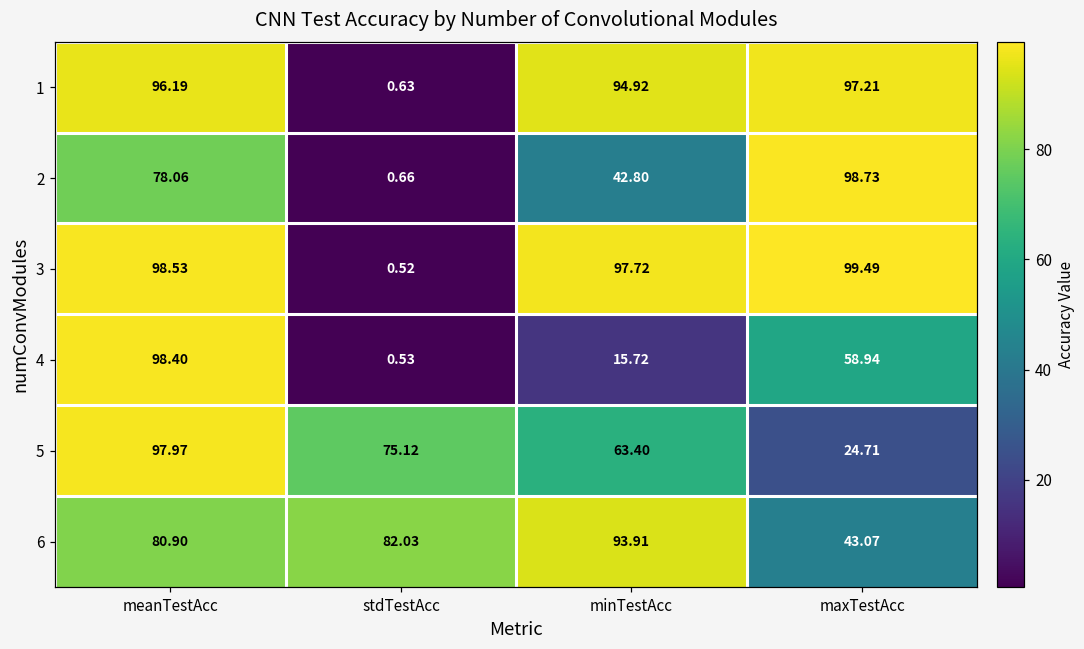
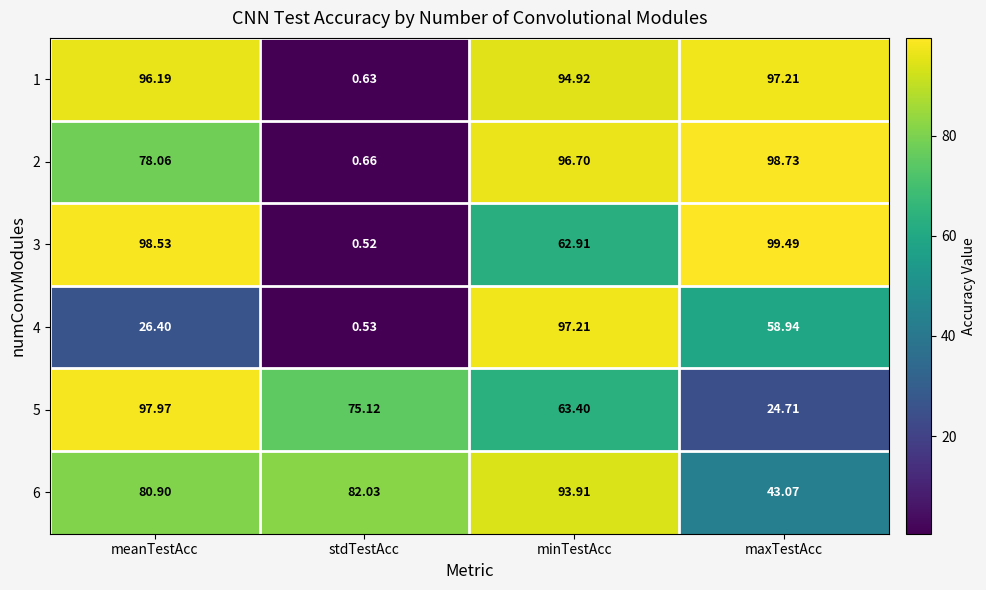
  {
    "1": {
      "meanTestAcc": 96.19,
      "stdTestAcc": 0.63,
      "minTestAcc": 94.92,
      "maxTestAcc": 97.21
    },
    "2": {
      "meanTestAcc": 78.06,
      "stdTestAcc": 0.66,
-     "minTestAcc": 42.80,
+     "minTestAcc": 96.70,
      "maxTestAcc": 98.73
    },
    "3": {
      "meanTestAcc": 98.53,
      "stdTestAcc": 0.52,
-     "minTestAcc": 97.72,
+     "minTestAcc": 62.91,
      "maxTestAcc": 99.49
    },
    "4": {
-     "meanTestAcc": 98.40,
+     "meanTestAcc": 26.40,
      "stdTestAcc": 0.53,
-     "minTestAcc": 15.72,
+     "minTestAcc": 97.21,
      "maxTestAcc": 58.94
    },
    "5": {
      "meanTestAcc": 97.97,
      "stdTestAcc": 75.12,
      "minTestAcc": 63.40,
      "maxTestAcc": 24.71
    },
    "6": {
      "meanTestAcc": 80.90,
      "stdTestAcc": 82.03,
      "minTestAcc": 93.91,
      "maxTestAcc": 43.07
    }
  }
